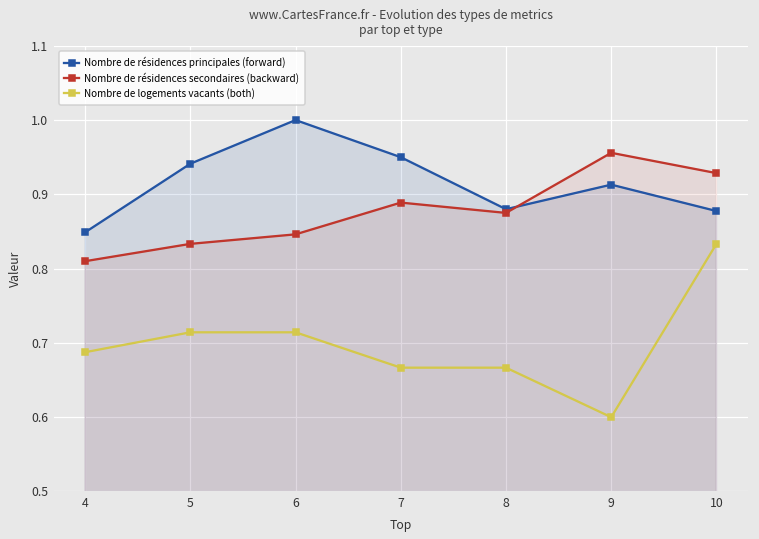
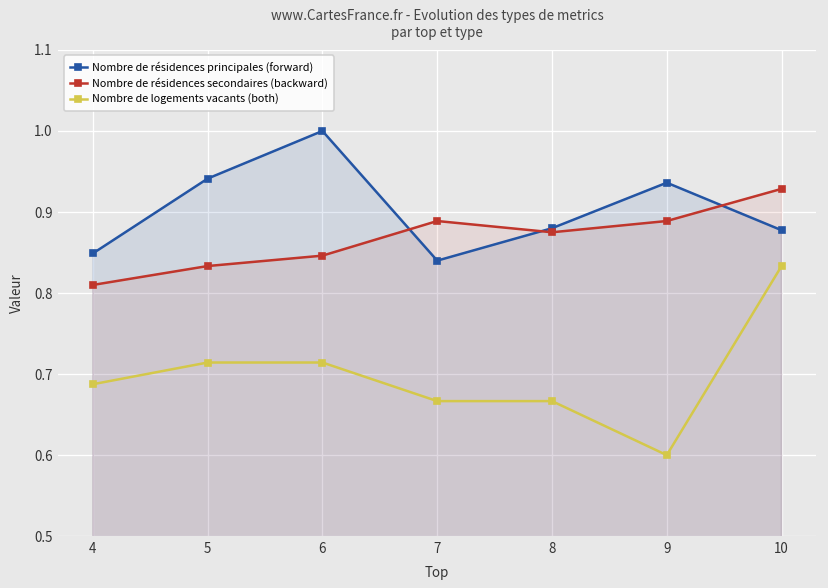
  {
    "Nombre de résidences principales (forward)": {
      "4": 0.85,
      "5": 0.94,
      "6": 1.00,
-     "7": 0.95,
+     "7": 0.84,
      "8": 0.88,
-     "9": 0.91,
+     "9": 0.94,
      "10": 0.88
    },
    "Nombre de résidences secondaires (backward)": {
      "4": 0.81,
      "5": 0.83,
      "6": 0.85,
      "7": 0.89,
      "8": 0.88,
-     "9": 0.96,
+     "9": 0.89,
      "10": 0.93
    },
    "Nombre de logements vacants (both)": {
      "4": 0.69,
      "5": 0.71,
      "6": 0.71,
      "7": 0.67,
      "8": 0.67,
      "9": 0.60,
      "10": 0.83
    }
  }
